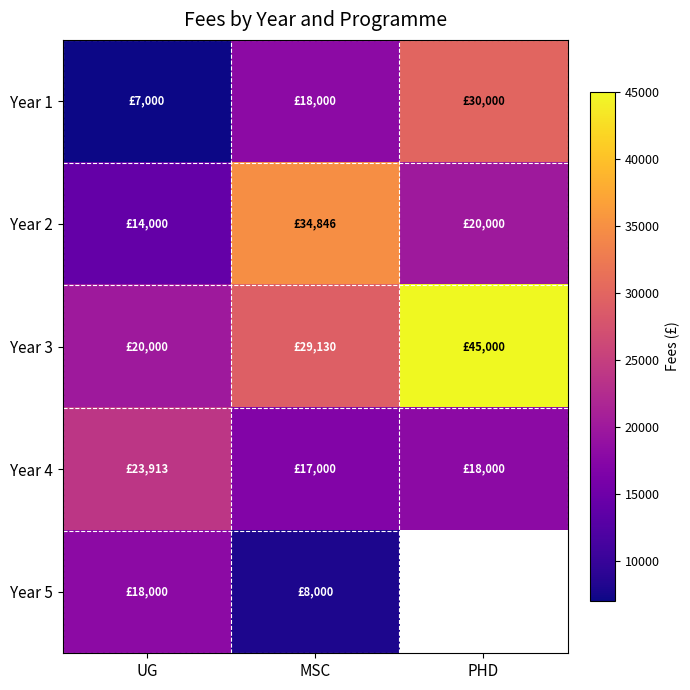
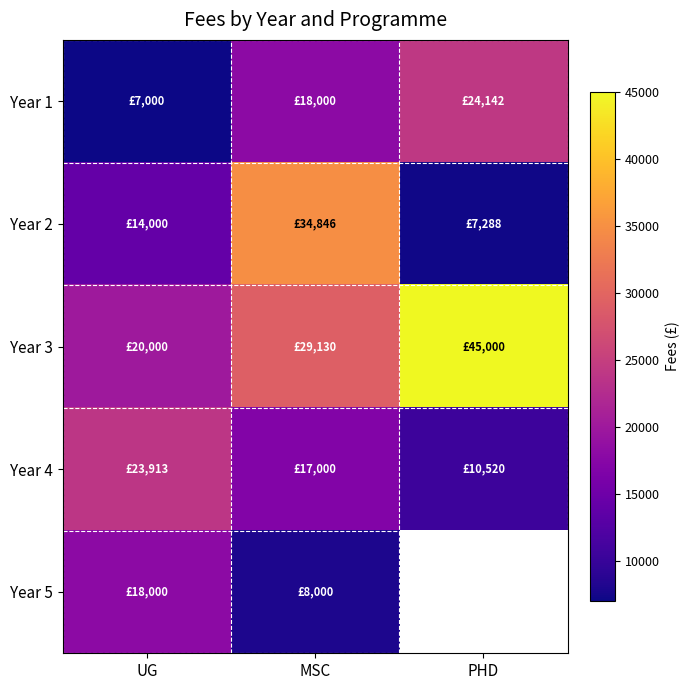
  {
    "Year 1": {
      "UG": "£7,000",
      "MSC": "£18,000",
-     "PHD": "£30,000"
+     "PHD": "£24,142"
    },
    "Year 2": {
      "UG": "£14,000",
      "MSC": "£34,846",
-     "PHD": "£20,000"
+     "PHD": "£7,288"
    },
    "Year 3": {
      "UG": "£20,000",
      "MSC": "£29,130",
      "PHD": "£45,000"
    },
    "Year 4": {
      "UG": "£23,913",
      "MSC": "£17,000",
-     "PHD": "£18,000"
+     "PHD": "£10,520"
    },
    "Year 5": {
      "UG": "£18,000",
      "MSC": "£8,000"
    }
  }
